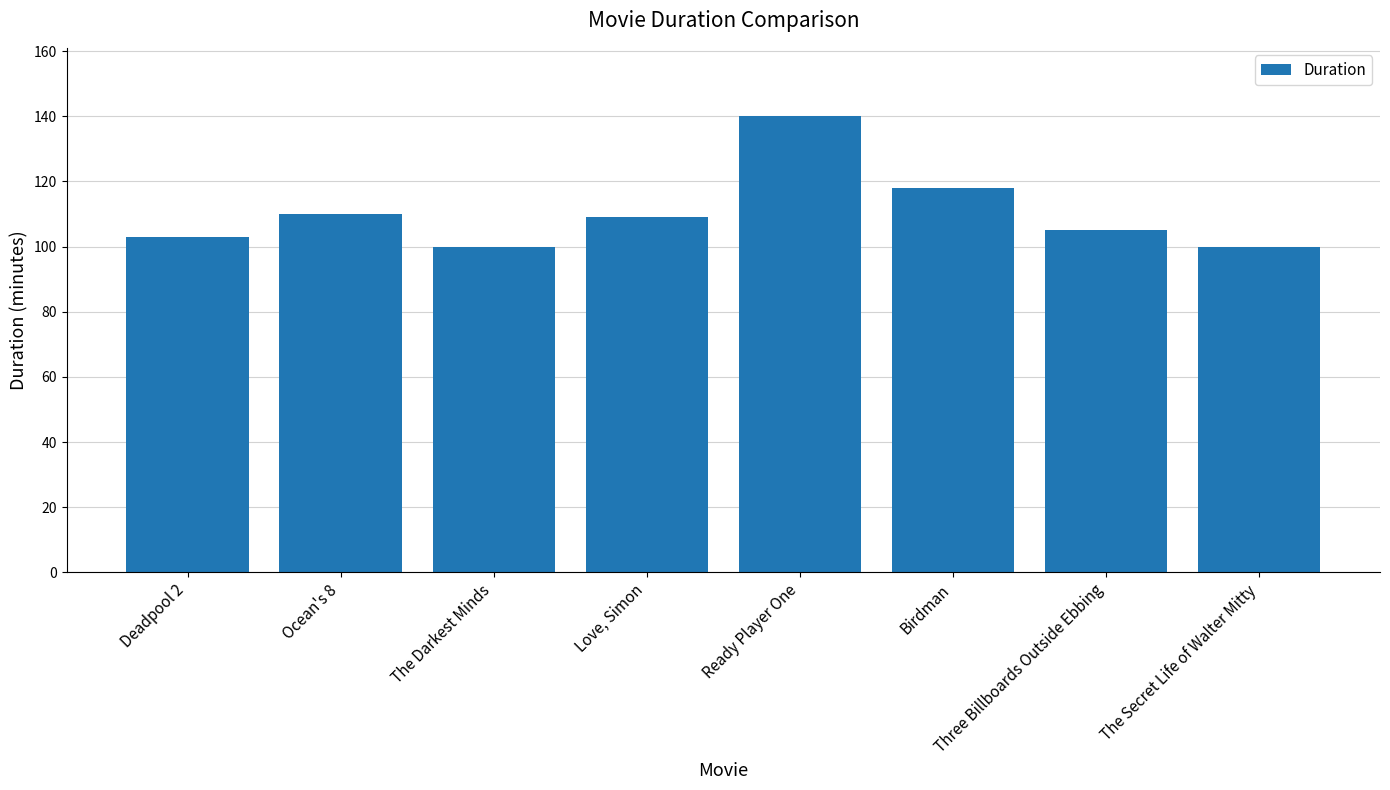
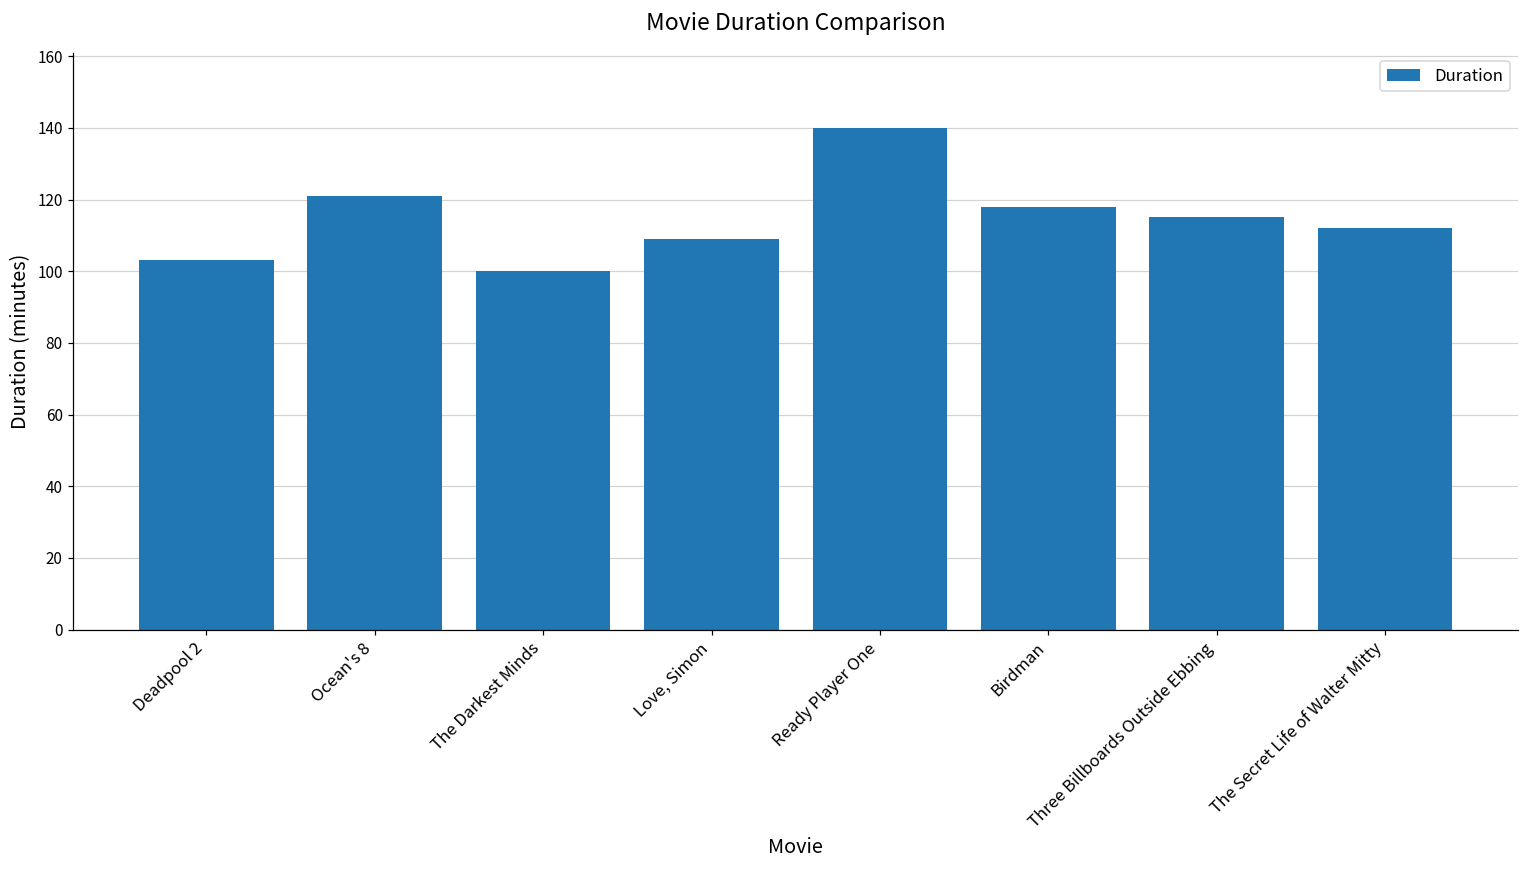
  {
    "Deadpool 2": 103,
-   "Ocean's 8": 110,
+   "Ocean's 8": 121,
    "The Darkest Minds": 100,
    "Love, Simon": 109,
    "Ready Player One": 140,
    "Birdman": 118,
-   "Three Billboards Outside Ebbing": 105,
-   "The Secret Life of Walter Mitty": 100
+   "Three Billboards Outside Ebbing": 115,
+   "The Secret Life of Walter Mitty": 112
  }
